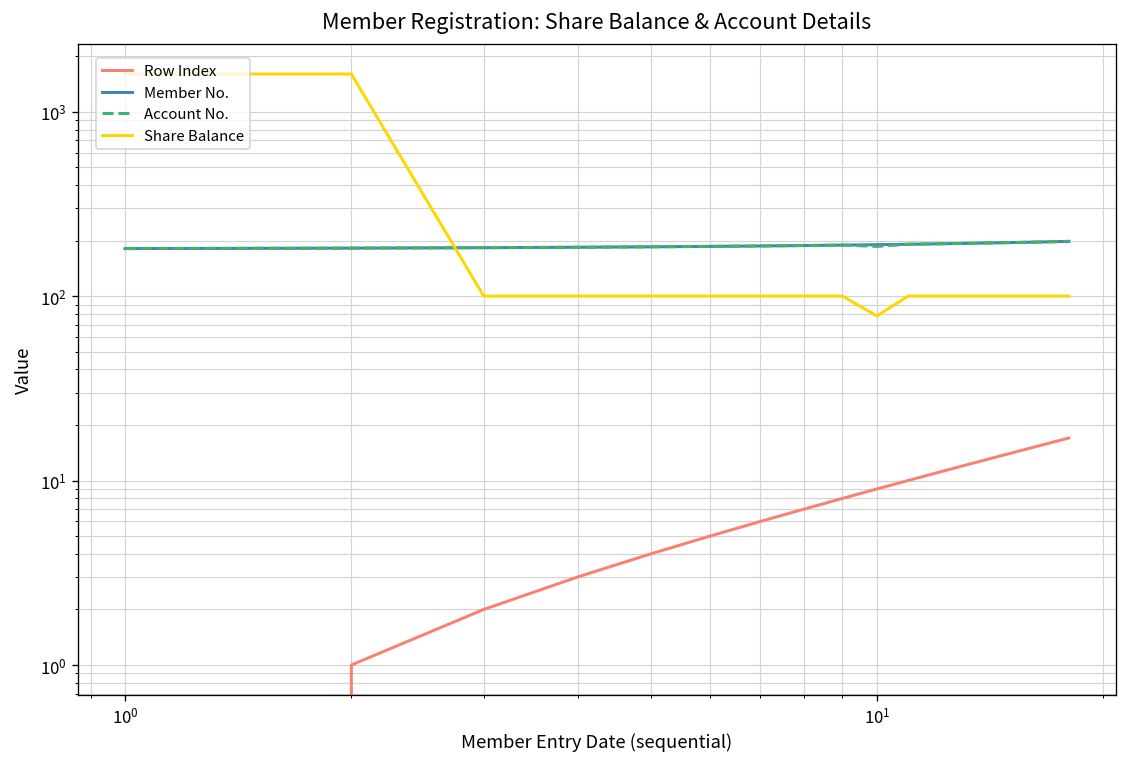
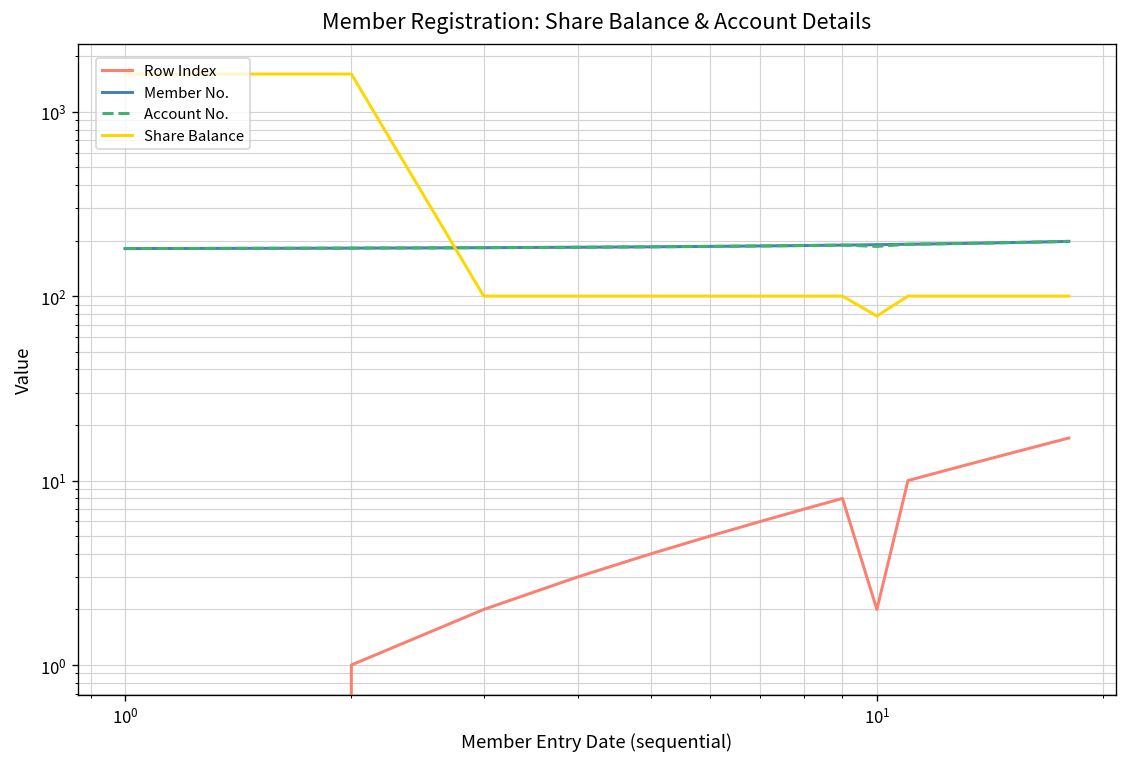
  {
    "Row Index": {
-     "10^1": 9
+     "10^1": 2
    },
    "Share Balance": {
      "10^1": 80
    }
  }
